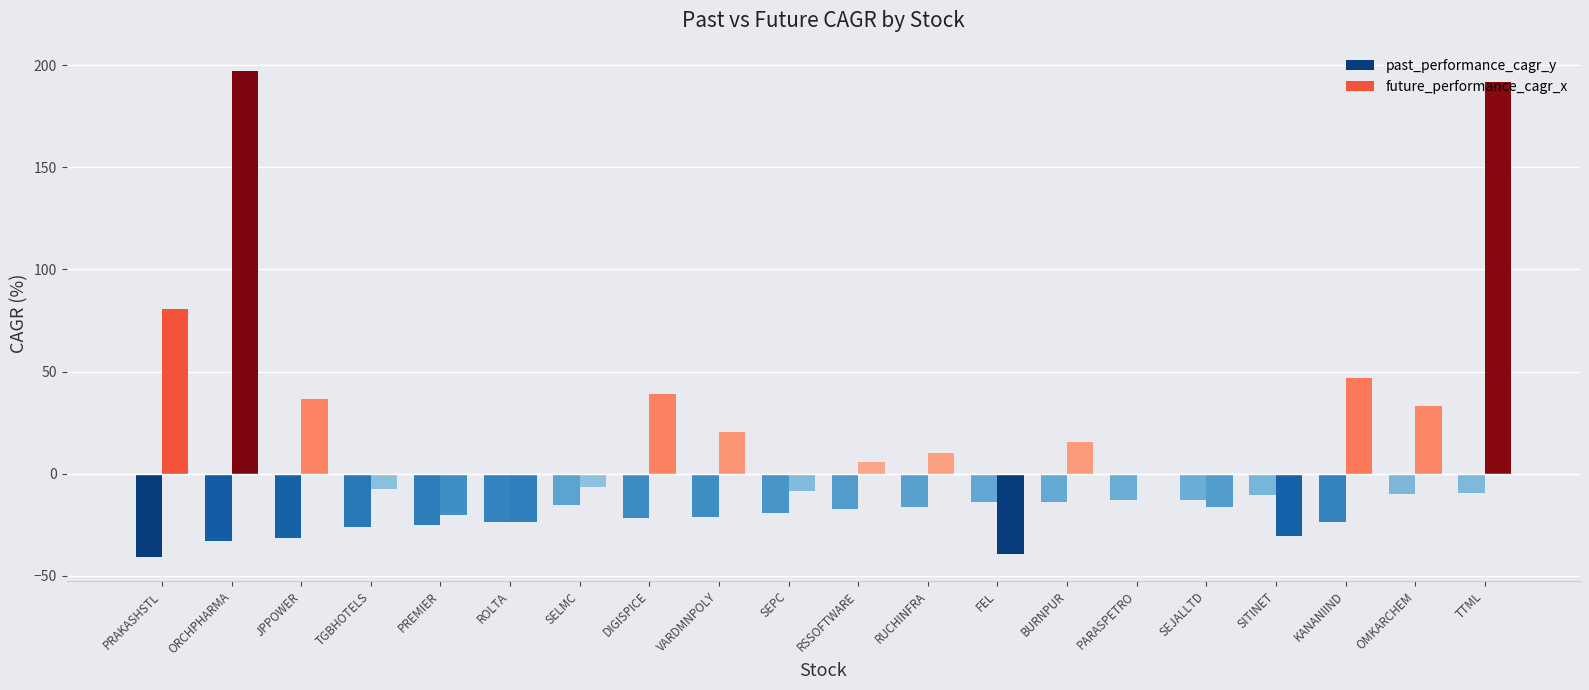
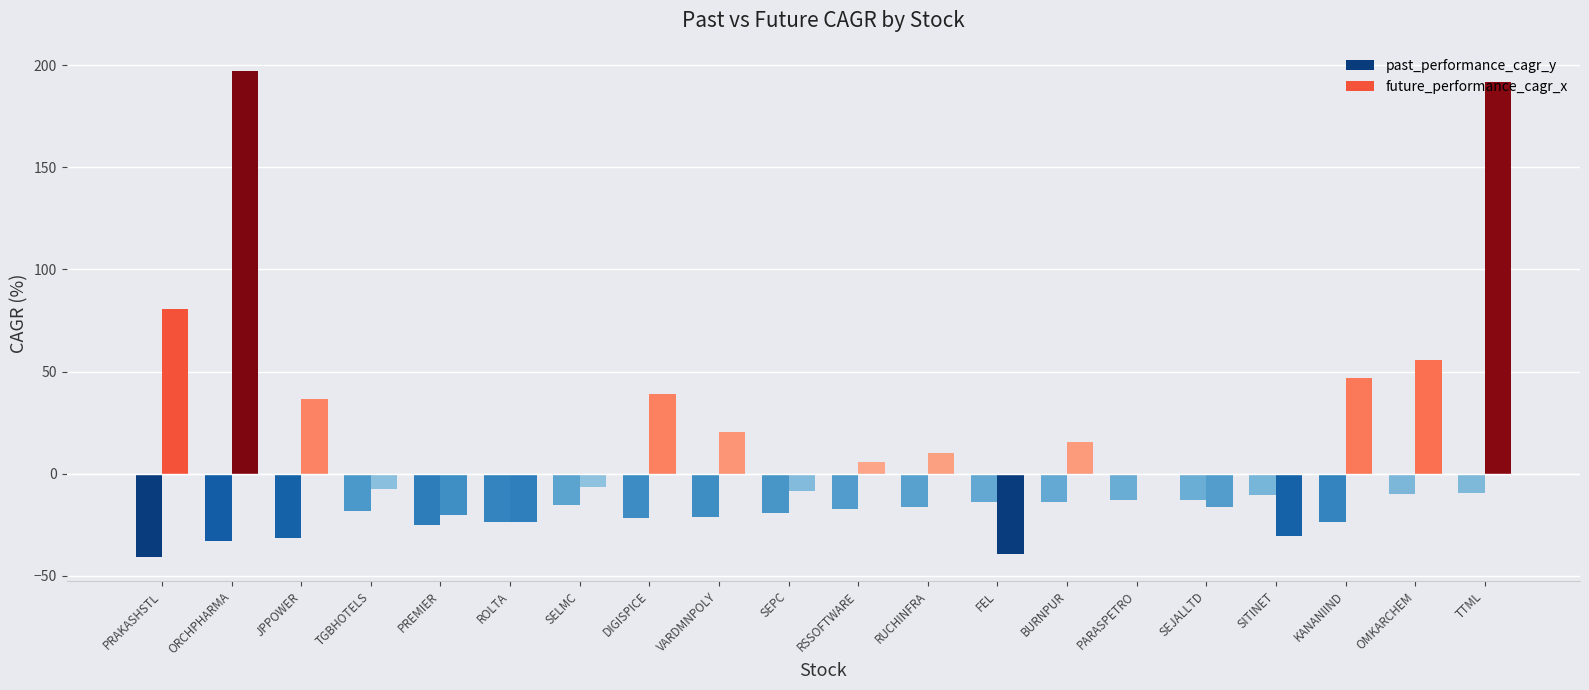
  {
    "past_performance_cagr_y": {
      "PRAKASHSTL": -41,
      "ORCHPHARMA": -33,
      "JPPOWER": -32,
-     "TGBHOTELS": -26,
+     "TGBHOTELS": -18,
      "PREMIER": -25,
      "ROLTA": -24,
      "SELMC": -15,
      "DIGISPICE": -22,
      "VARDMNPOLY": -21,
      "SEPC": -19,
      "RSSOFTWARE": -18,
      "RUCHINFRA": -16,
      "FEL": -14,
      "BURNPUR": -14,
      "PARASPETRO": -13,
      "SEJALLTD": -13,
      "SITINET": -11,
      "KANANIIND": -24,
      "OMKARCHEM": -10,
      "TTML": -9
    },
    "future_performance_cagr_x": {
      "PRAKASHSTL": 81,
      "ORCHPHARMA": 197,
      "JPPOWER": 36,
      "TGBHOTELS": -7,
      "PREMIER": -20,
      "ROLTA": -24,
      "SELMC": -7,
      "DIGISPICE": 39,
      "VARDMNPOLY": 20,
      "SEPC": -9,
      "RSSOFTWARE": 6,
      "RUCHINFRA": 10,
      "FEL": -39,
      "BURNPUR": 15,
      "PARASPETRO": 0,
      "SEJALLTD": -17,
      "SITINET": -31,
      "KANANIIND": 47,
-     "OMKARCHEM": 33
+     "OMKARCHEM": 56
    }
  }
